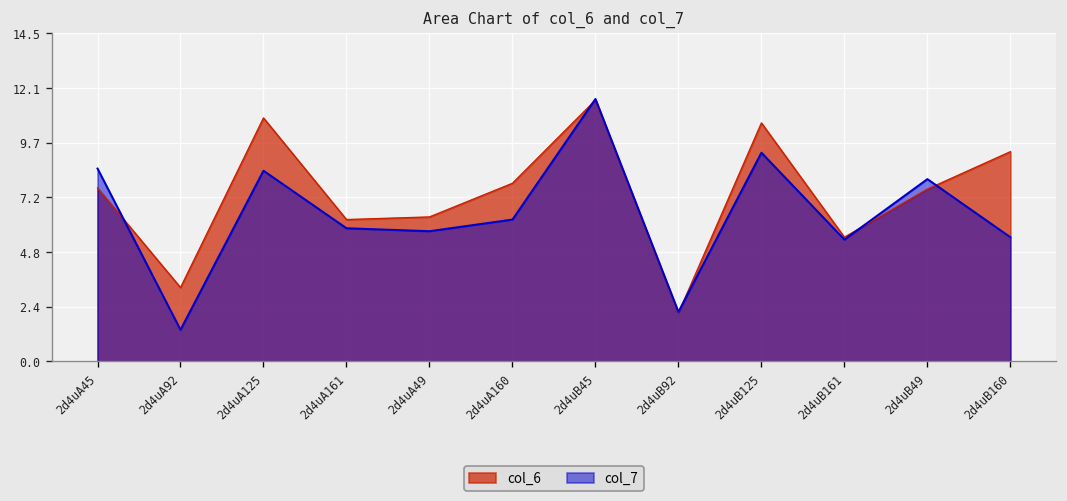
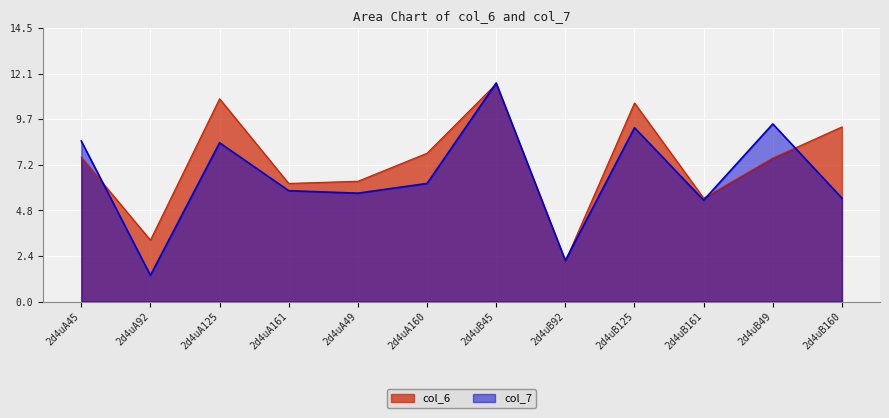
  {
    "col_6": {
      "2d4uA45": 7.6,
      "2d4uA92": 3.3,
      "2d4uA125": 10.7,
      "2d4uA161": 6.3,
      "2d4uA49": 6.4,
      "2d4uA160": 7.9,
      "2d4uB125": 10.5,
      "2d4uB49": 7.6,
      "2d4uB160": 9.3
    },
    "col_7": {
      "2d4uA45": 8.5,
      "2d4uA92": 1.4,
      "2d4uA125": 8.4,
      "2d4uA161": 5.9,
      "2d4uA49": 5.7,
      "2d4uA160": 6.3,
      "2d4uB125": 9.2,
-     "2d4uB49": 8.0,
+     "2d4uB49": 9.4,
      "2d4uB160": 5.5
    }
  }
